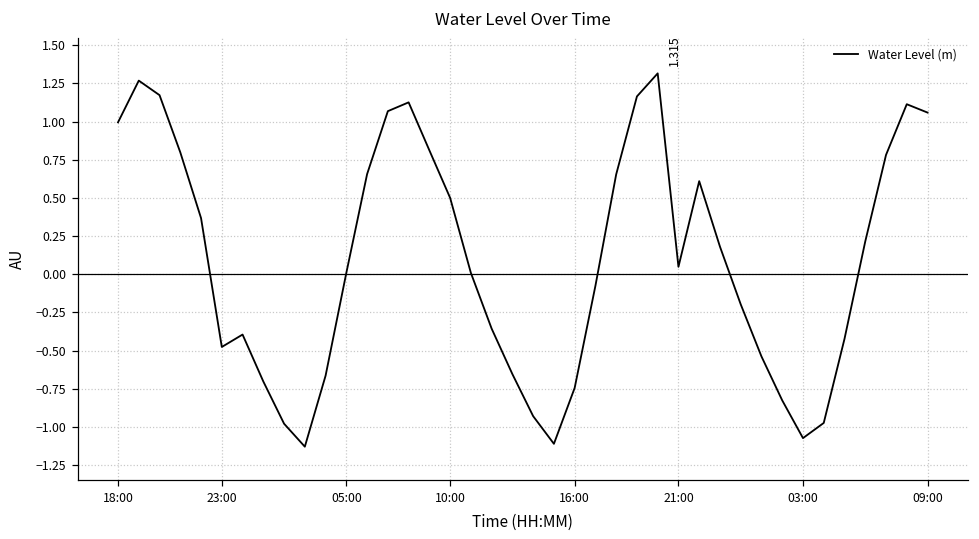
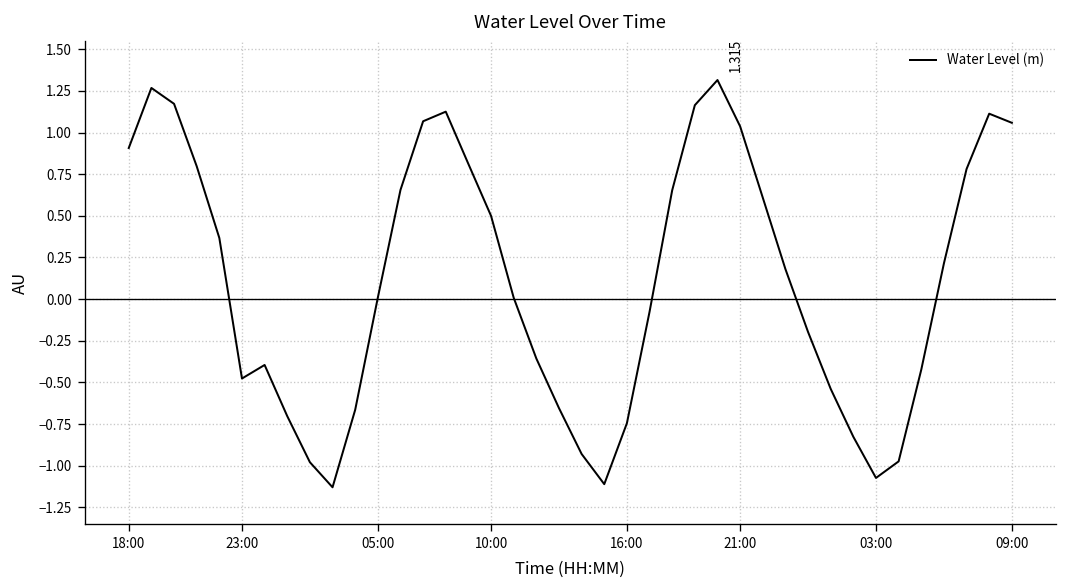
  {
-   "18:00": 0.99,
+   "18:00": 0.91,
    "23:00": -0.48,
    "05:00": 0.01,
    "10:00": 0.50,
    "16:00": -0.74,
-   "21:00": 0.05,
+   "21:00": 1.04,
    "03:00": -1.07,
    "09:00": 1.06
  }
